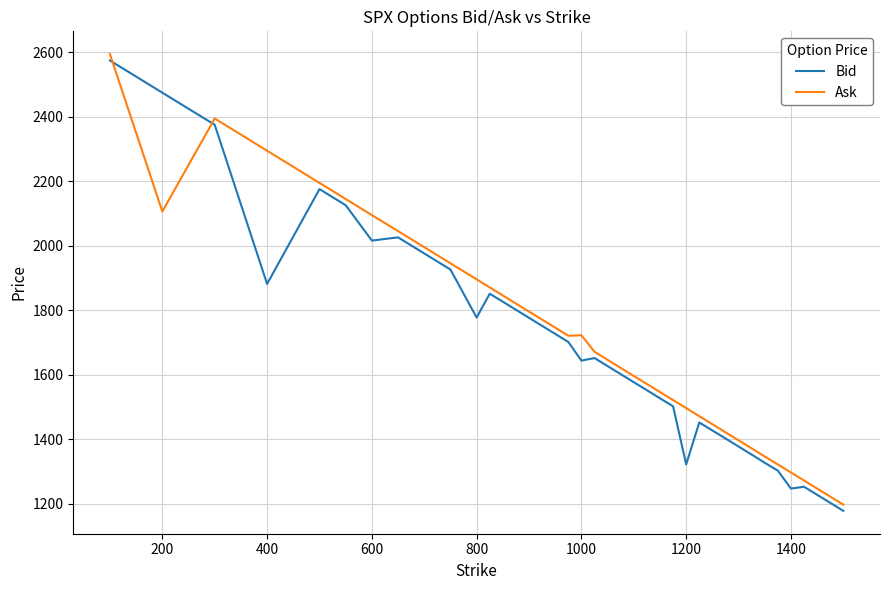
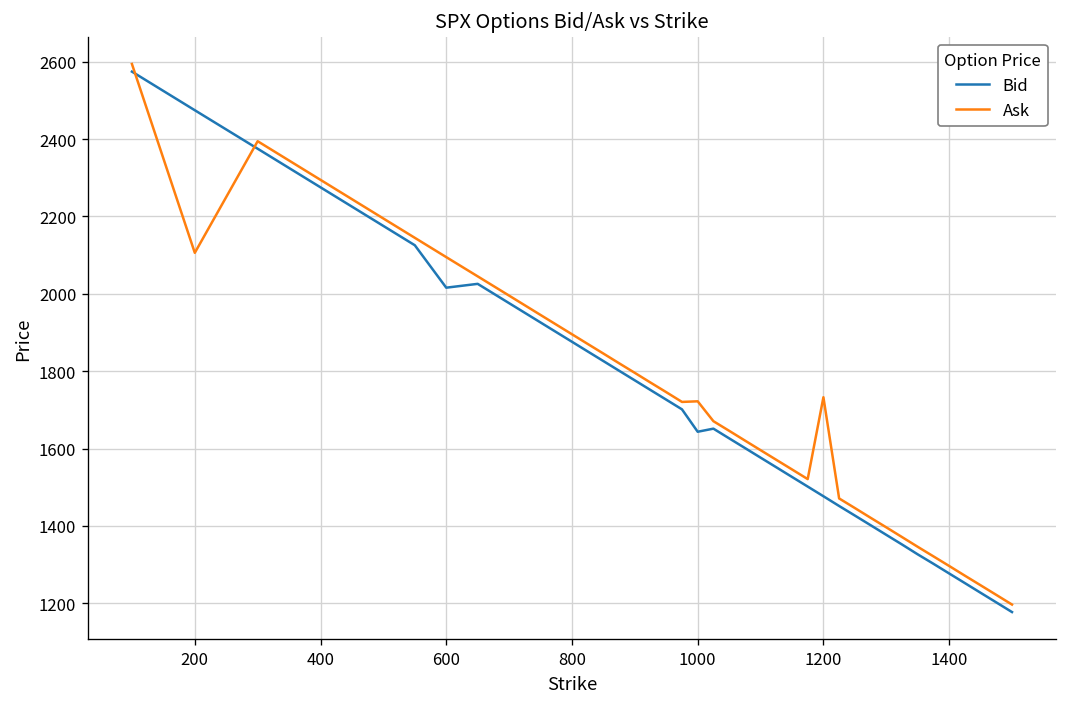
  {
    "Bid": {
      "200": 2470,
-     "400": 1880,
+     "400": 2280,
      "600": 2020,
-     "800": 1780,
+     "800": 1880,
      "1000": 1640,
-     "1200": 1320,
-     "1400": 1250
+     "1200": 1480,
+     "1400": 1280
    },
    "Ask": {
      "200": 2110,
      "400": 2290,
      "600": 2090,
      "800": 1900,
      "1000": 1720,
-     "1200": 1500,
+     "1200": 1730,
      "1400": 1300
    }
  }
